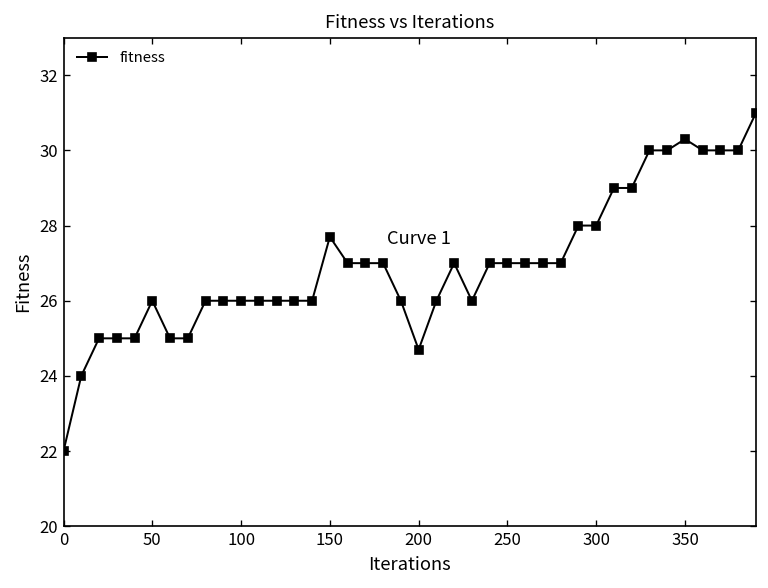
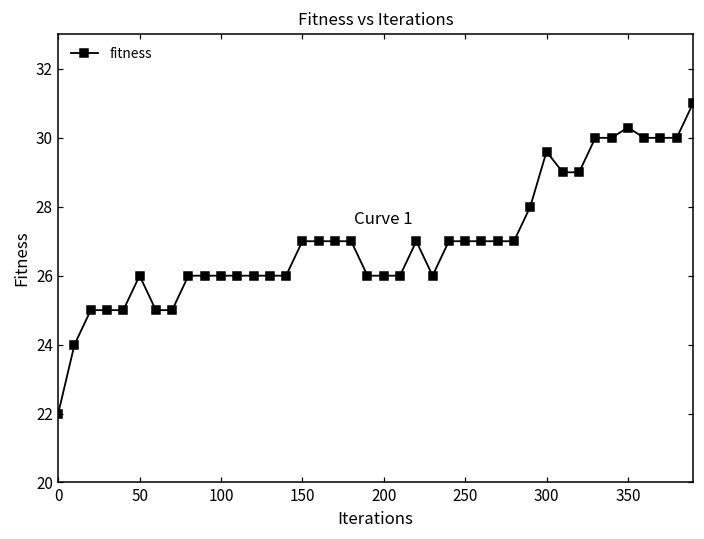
  {
    "0": 22.0,
    "50": 26.0,
    "100": 26.0,
-   "150": 27.7,
-   "200": 24.7,
+   "150": 27.0,
+   "200": 26.0,
    "250": 27.0,
-   "300": 28.0,
+   "300": 29.6,
    "350": 30.3
  }
